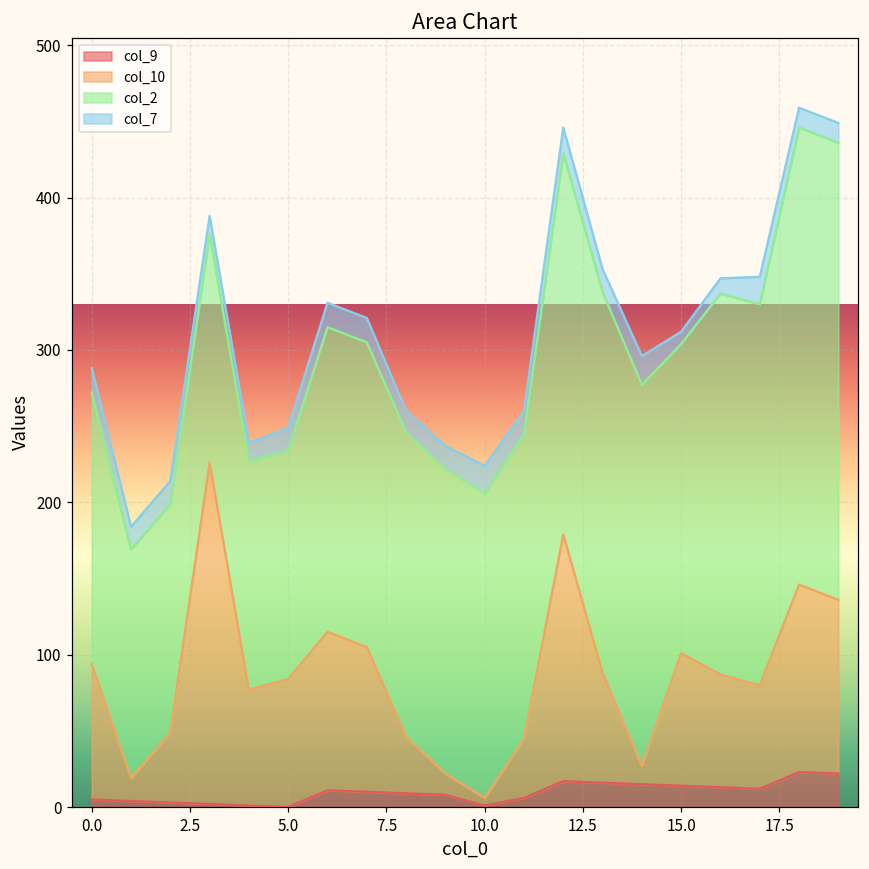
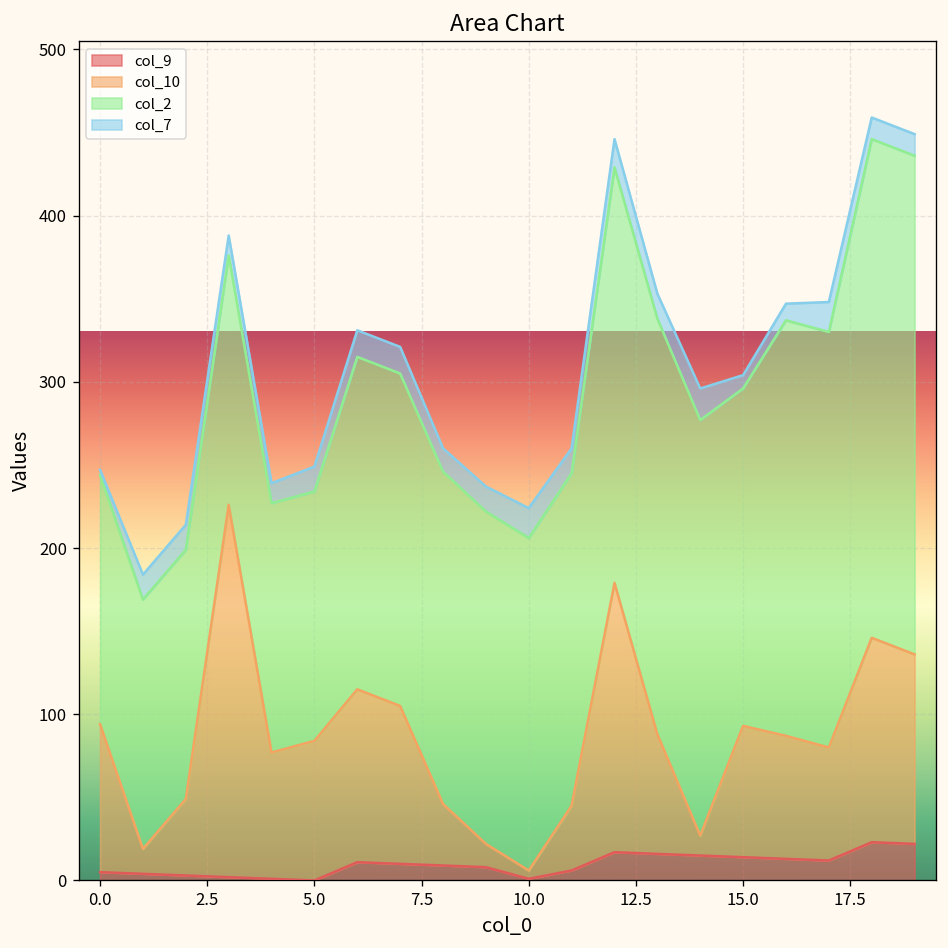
  {
    "col_9": {
      "0.0": 5,
      "5.0": 0,
      "10.0": 1,
      "15.0": 14
    },
    "col_10": {
      "0.0": 89,
      "5.0": 84,
      "10.0": 5,
-     "15.0": 87
+     "15.0": 79
    },
    "col_2": {
-     "0.0": 178,
+     "0.0": 150,
      "5.0": 150,
      "10.0": 200,
      "15.0": 203
    },
    "col_7": {
-     "0.0": 16,
+     "0.0": 3,
      "5.0": 15,
      "10.0": 18,
      "15.0": 8
    }
  }
